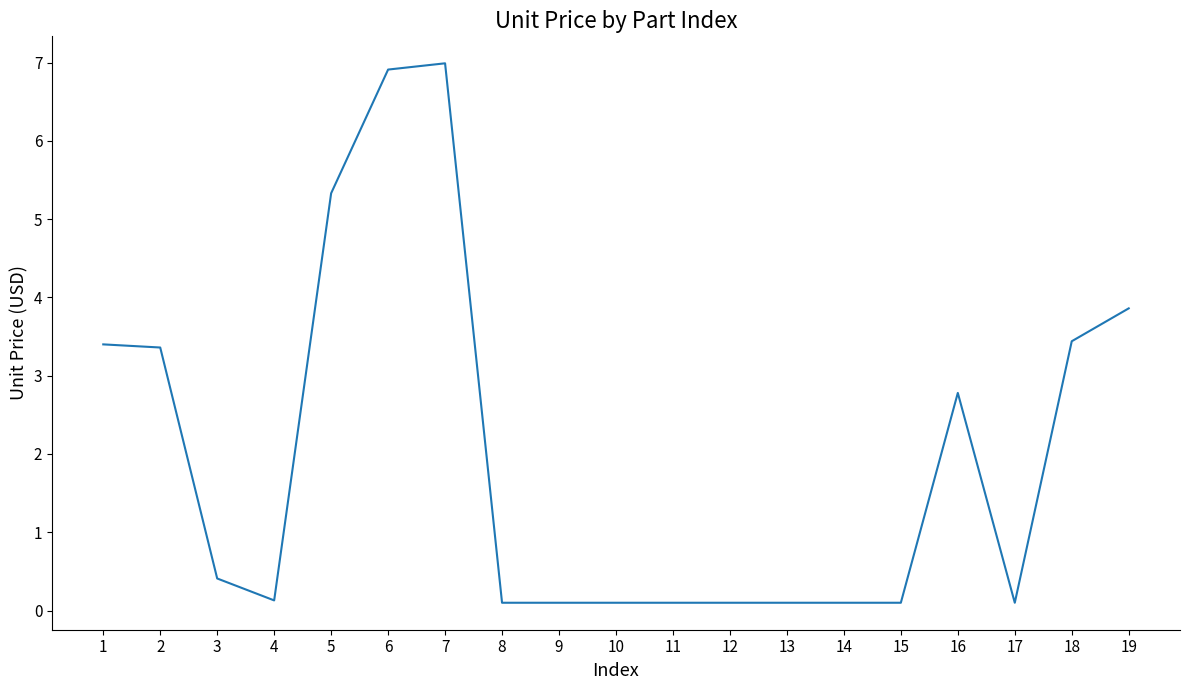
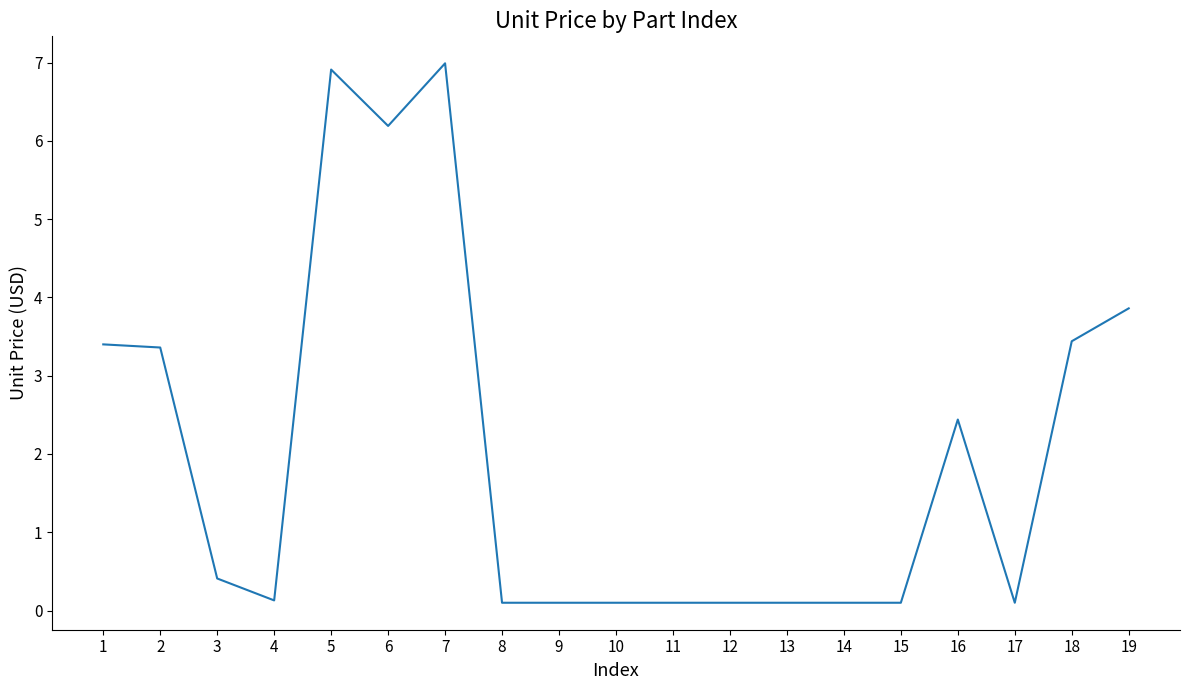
  {
    "1": 3.4,
    "2": 3.4,
    "3": 0.4,
    "4": 0.1,
-   "5": 5.3,
-   "6": 6.9,
+   "5": 6.9,
+   "6": 6.2,
    "7": 7.0,
    "8": 0.1,
    "9": 0.1,
    "10": 0.1,
    "11": 0.1,
    "12": 0.1,
    "13": 0.1,
    "14": 0.1,
    "15": 0.1,
-   "16": 2.8,
+   "16": 2.4,
    "17": 0.1,
    "18": 3.4,
    "19": 3.9
  }
